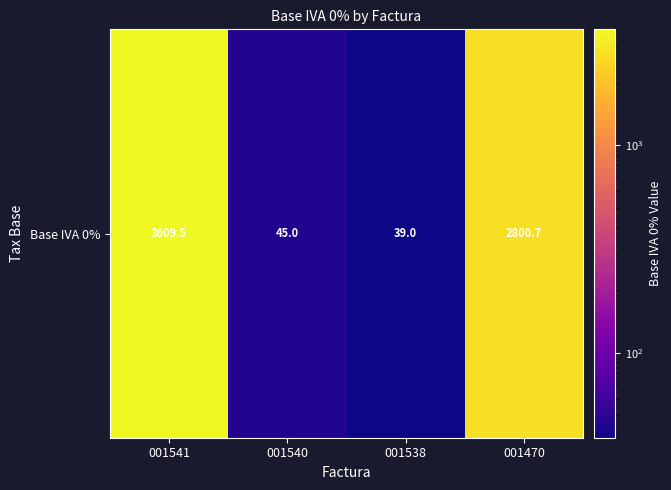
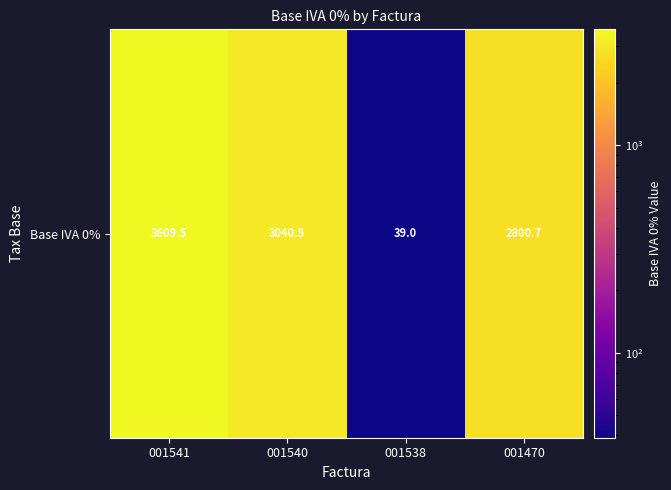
  {
    "Base IVA 0%": {
      "001541": 3609.5,
-     "001540": 45.0,
+     "001540": 3040.5,
      "001538": 39.0,
      "001470": 2800.7
    }
  }
